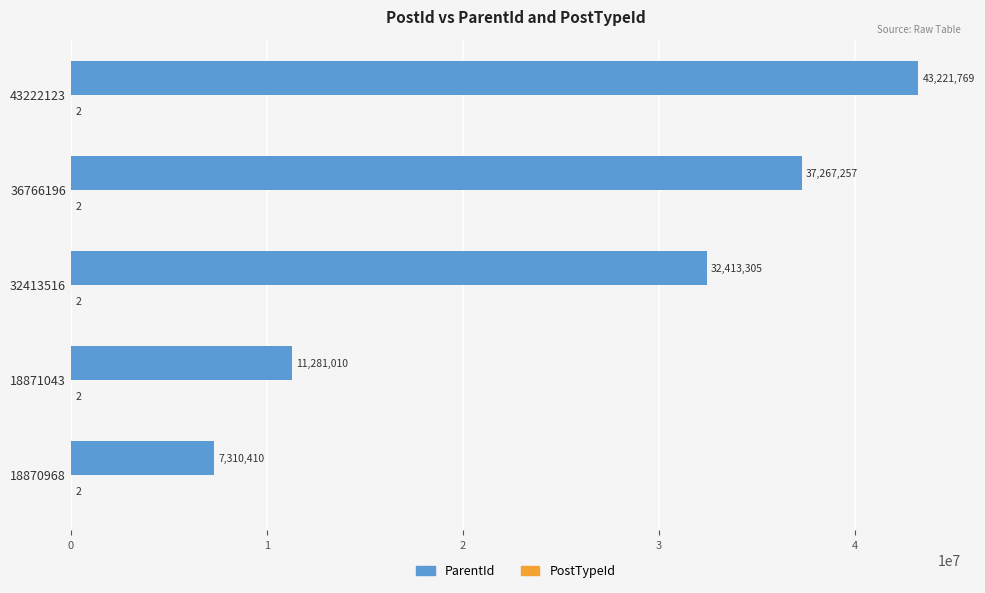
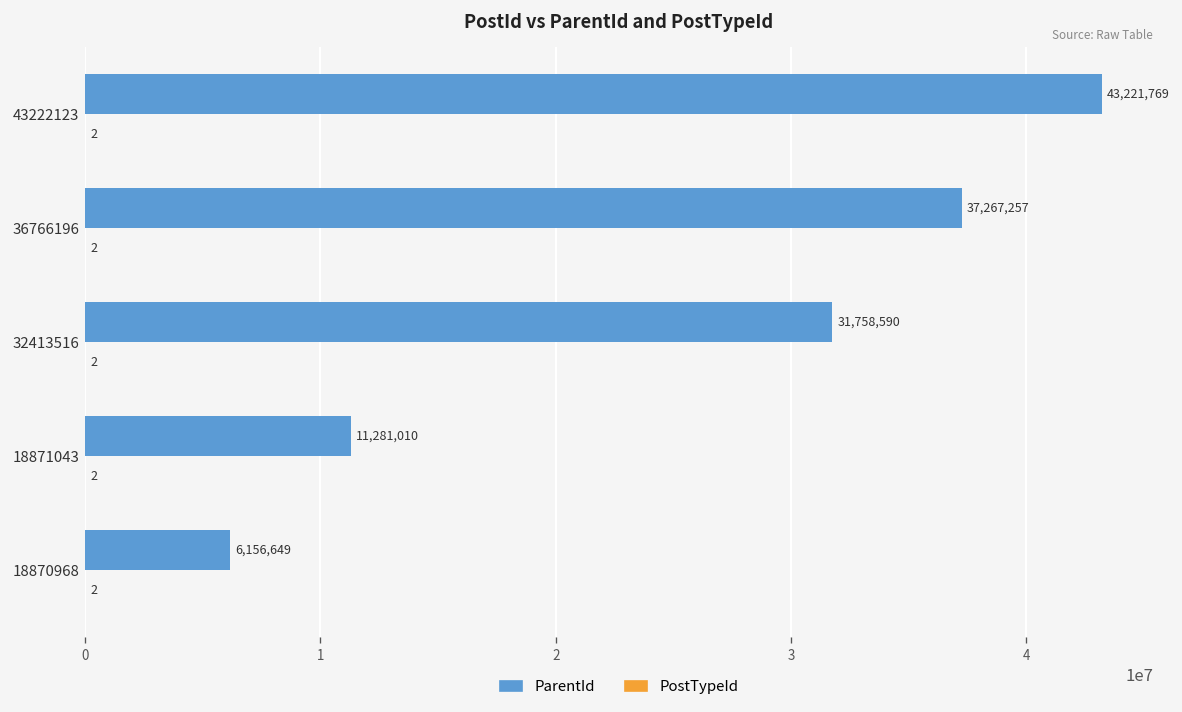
  {
    "ParentId": {
      "43222123": "43,221,769",
      "36766196": "37,267,257",
-     "32413516": "32,413,305",
+     "32413516": "31,758,590",
      "18871043": "11,281,010",
-     "18870968": "7,310,410"
+     "18870968": "6,156,649"
    },
    "PostTypeId": {
      "43222123": "2",
      "36766196": "2",
      "32413516": "2",
      "18871043": "2",
      "18870968": "2"
    }
  }
